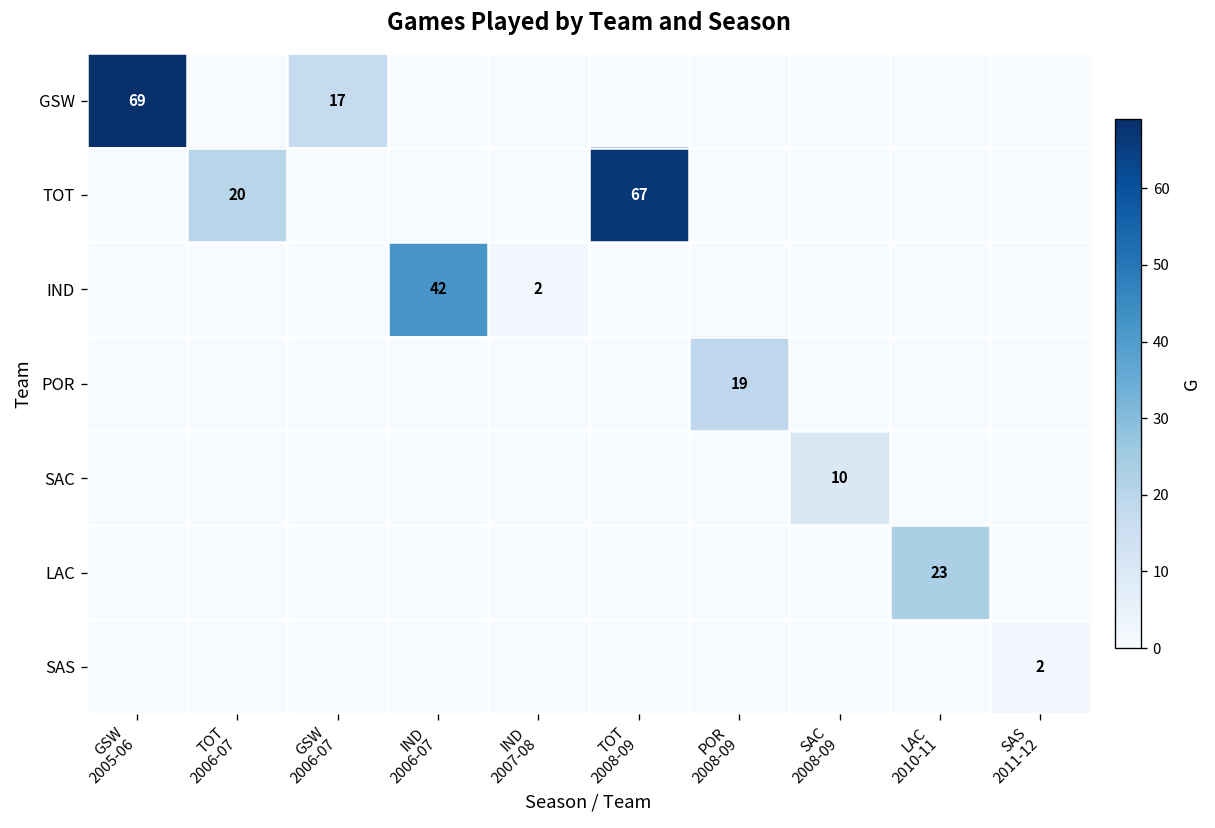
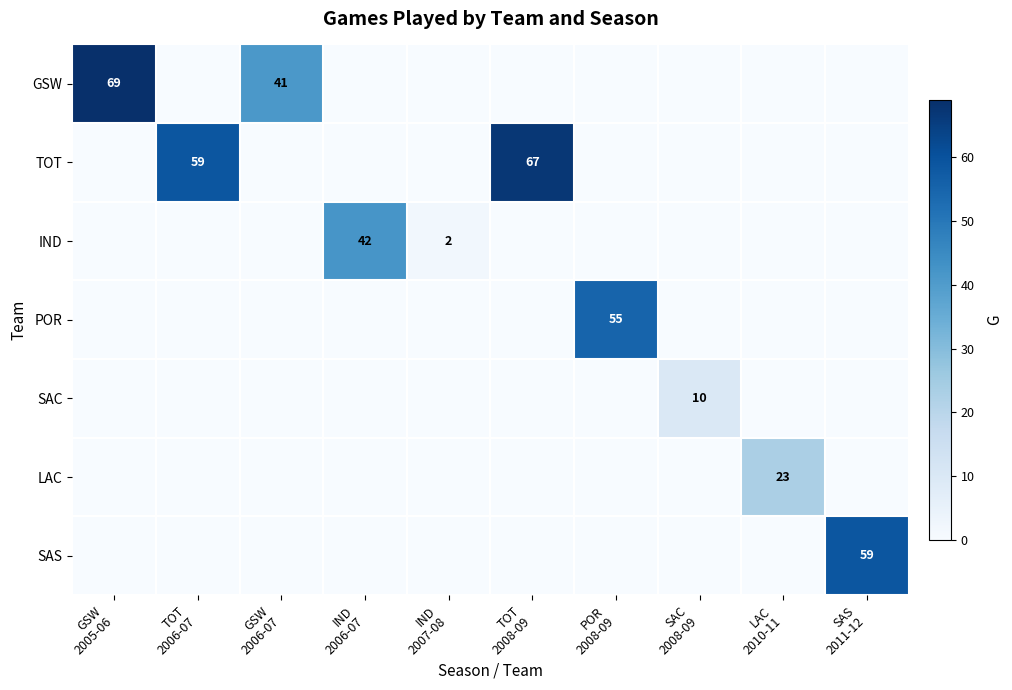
  {
    "GSW": {
      "GSW 2005-06": 69,
-     "GSW 2006-07": 17
+     "GSW 2006-07": 41
    },
    "TOT": {
-     "TOT 2006-07": 20,
+     "TOT 2006-07": 59,
      "TOT 2008-09": 67
    },
    "IND": {
      "IND 2006-07": 42,
      "IND 2007-08": 2
    },
    "POR": {
-     "POR 2008-09": 19
+     "POR 2008-09": 55
    },
    "SAC": {
      "SAC 2008-09": 10
    },
    "LAC": {
      "LAC 2010-11": 23
    },
    "SAS": {
-     "SAS 2011-12": 2
+     "SAS 2011-12": 59
    }
  }
